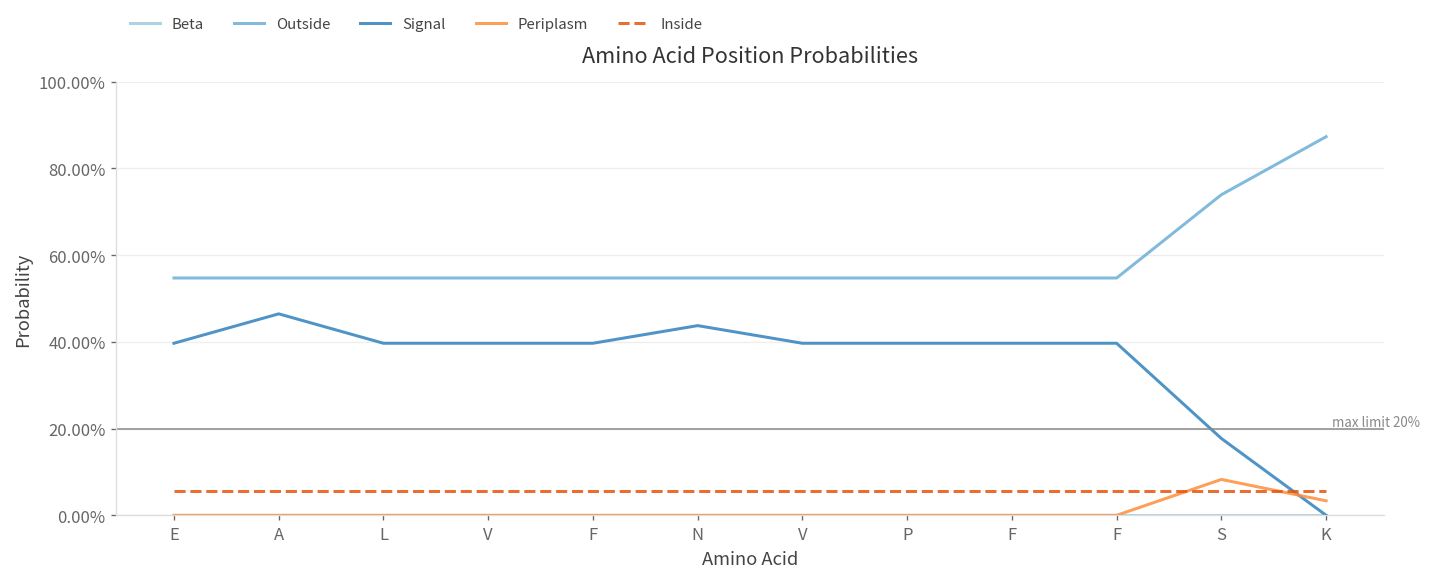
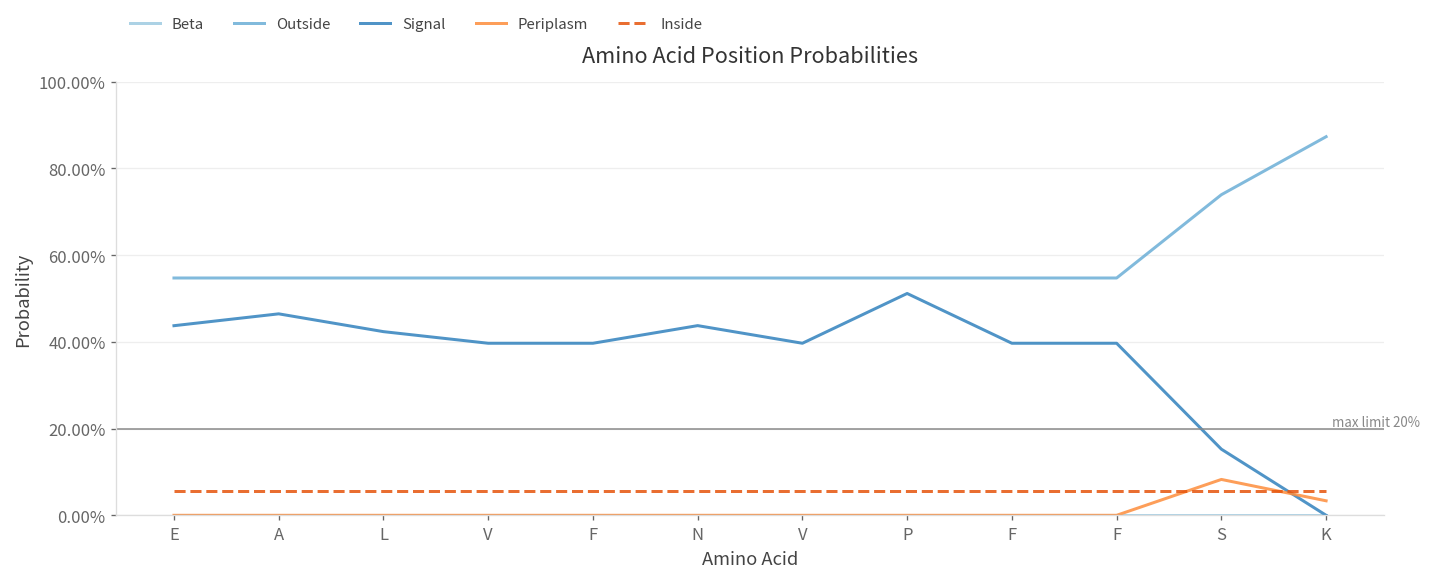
  {
    "Signal": {
-     "E": "40%",
+     "E": "44%",
      "A": "46%",
-     "L": "40%",
+     "L": "42%",
      "N": "44%",
-     "P": "40%",
-     "S": "18%"
+     "P": "51%",
+     "S": "15%"
    },
    "Periplasm": {
      "S": "8%",
      "K": "3%"
    },
    "Inside": {
      "E": "6%",
      "A": "6%",
      "L": "6%",
      "N": "6%",
      "P": "6%",
      "S": "6%",
      "K": "6%"
    }
  }
